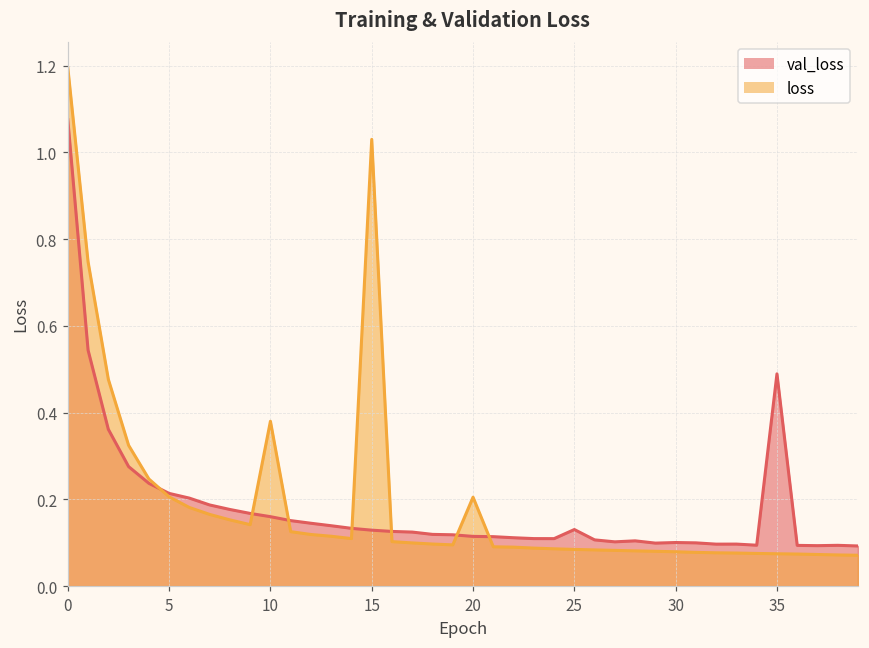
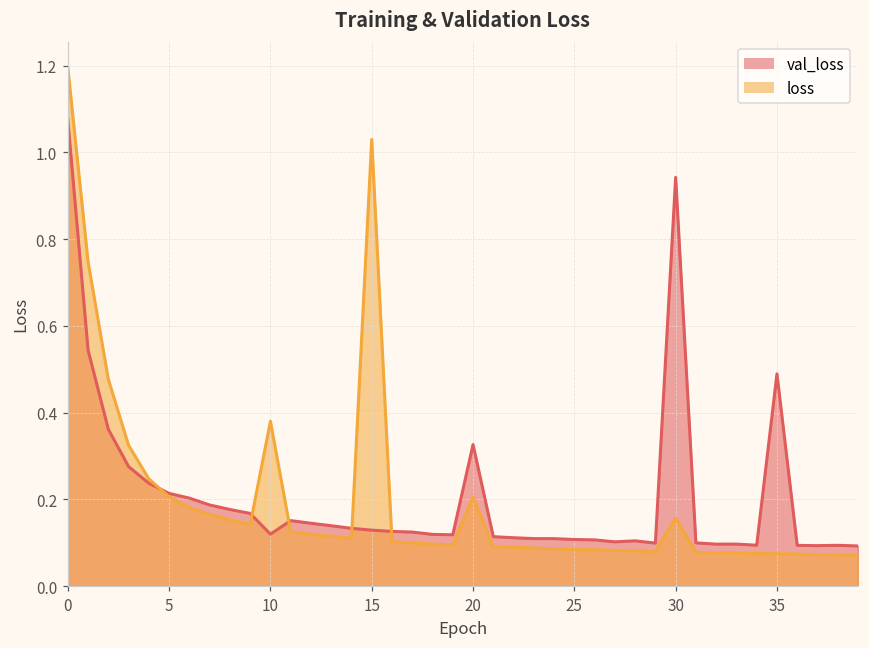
  {
    "val_loss": {
      "0": 1.08,
      "5": 0.21,
-     "10": 0.16,
+     "10": 0.12,
      "15": 0.13,
-     "20": 0.11,
-     "25": 0.13,
-     "30": 0.10,
+     "20": 0.33,
+     "25": 0.11,
+     "30": 0.94,
      "35": 0.49
    },
    "loss": {
      "0": 1.20,
      "5": 0.21,
      "10": 0.38,
      "15": 1.03,
      "20": 0.21,
      "25": 0.08,
-     "30": 0.08,
+     "30": 0.16,
      "35": 0.07
    }
  }
